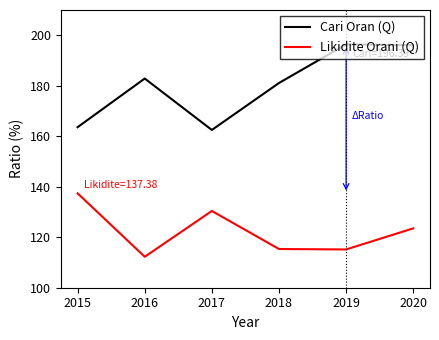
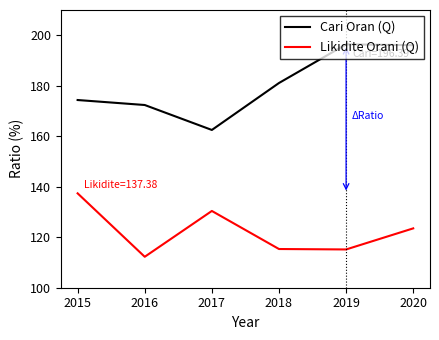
  {
    "Cari Oran (Q)": {
-     "2015": 164,
-     "2016": 183,
+     "2015": 174,
+     "2016": 172,
      "2017": 162,
      "2018": 181
    },
    "Likidite Orani (Q)": {
      "2015": 137.38
    }
  }
